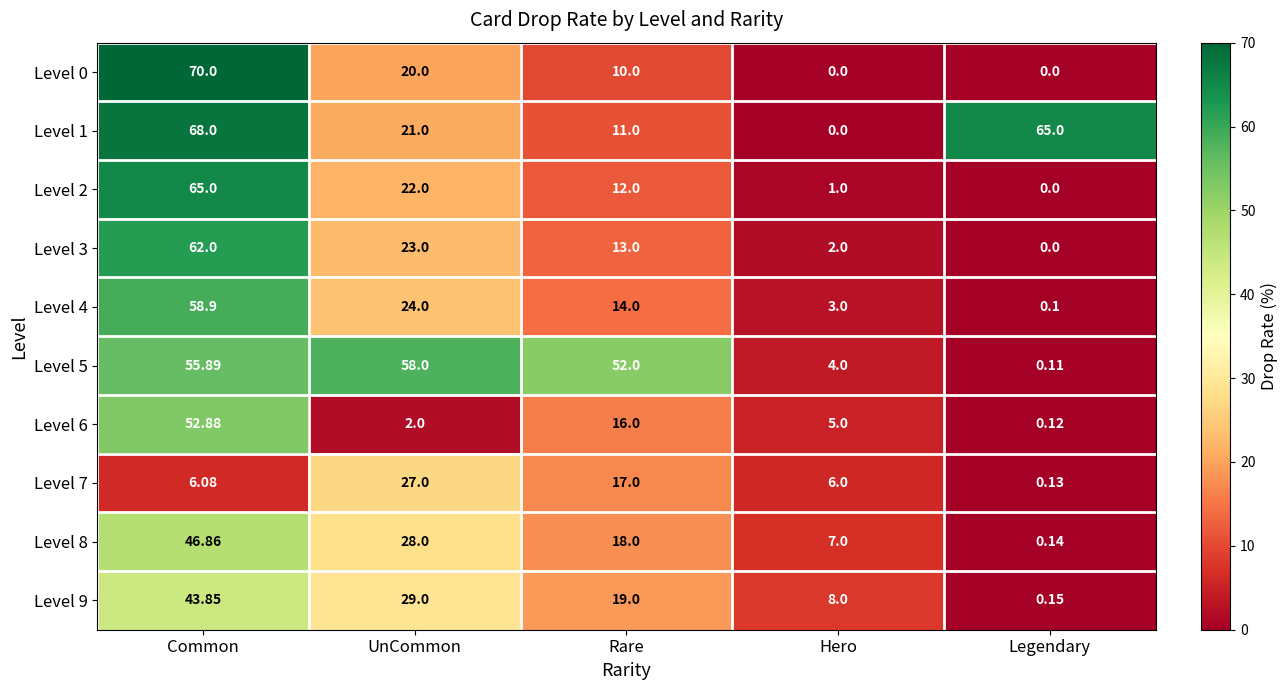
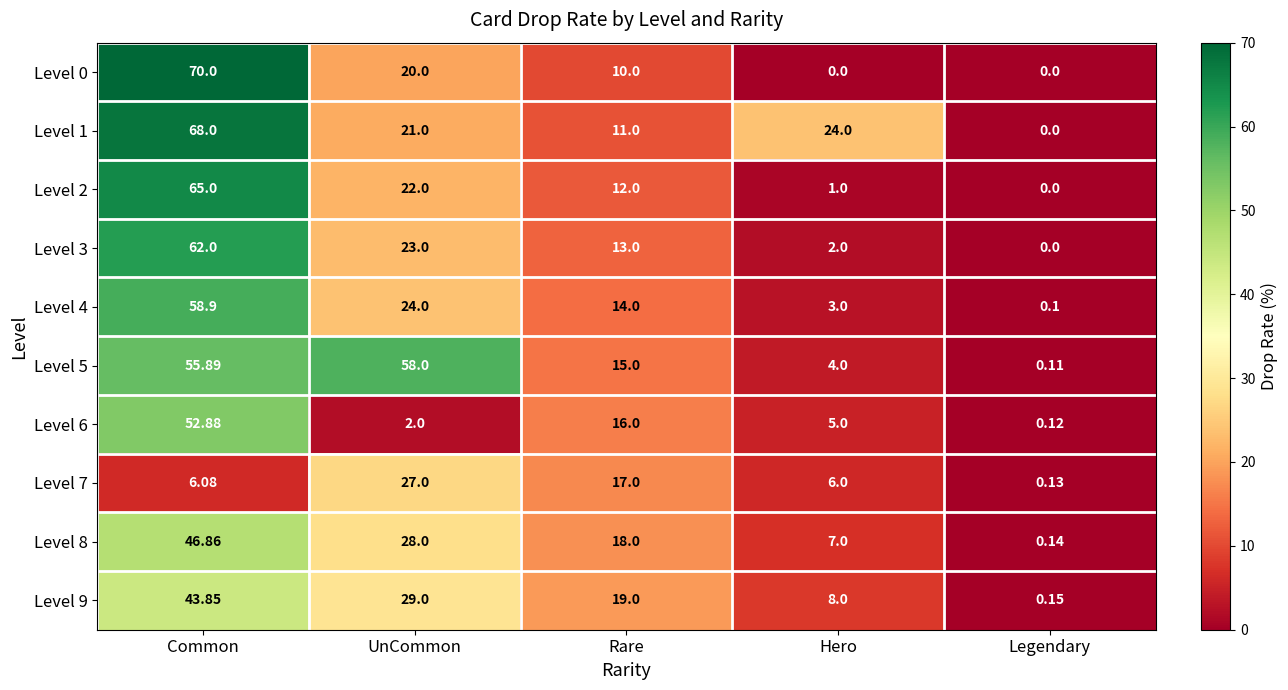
  {
    "Level 0": {
      "Common": 70.0,
      "UnCommon": 20.0,
      "Rare": 10.0,
      "Hero": 0.0,
      "Legendary": 0.0
    },
    "Level 1": {
      "Common": 68.0,
      "UnCommon": 21.0,
      "Rare": 11.0,
-     "Hero": 0.0,
-     "Legendary": 65.0
+     "Hero": 24.0,
+     "Legendary": 0.0
    },
    "Level 2": {
      "Common": 65.0,
      "UnCommon": 22.0,
      "Rare": 12.0,
      "Hero": 1.0,
      "Legendary": 0.0
    },
    "Level 3": {
      "Common": 62.0,
      "UnCommon": 23.0,
      "Rare": 13.0,
      "Hero": 2.0,
      "Legendary": 0.0
    },
    "Level 4": {
      "Common": 58.9,
      "UnCommon": 24.0,
      "Rare": 14.0,
      "Hero": 3.0,
      "Legendary": 0.1
    },
    "Level 5": {
      "Common": 55.89,
      "UnCommon": 58.0,
-     "Rare": 52.0,
+     "Rare": 15.0,
      "Hero": 4.0,
      "Legendary": 0.11
    },
    "Level 6": {
      "Common": 52.88,
      "UnCommon": 2.0,
      "Rare": 16.0,
      "Hero": 5.0,
      "Legendary": 0.12
    },
    "Level 7": {
      "Common": 6.08,
      "UnCommon": 27.0,
      "Rare": 17.0,
      "Hero": 6.0,
      "Legendary": 0.13
    },
    "Level 8": {
      "Common": 46.86,
      "UnCommon": 28.0,
      "Rare": 18.0,
      "Hero": 7.0,
      "Legendary": 0.14
    },
    "Level 9": {
      "Common": 43.85,
      "UnCommon": 29.0,
      "Rare": 19.0,
      "Hero": 8.0,
      "Legendary": 0.15
    }
  }
